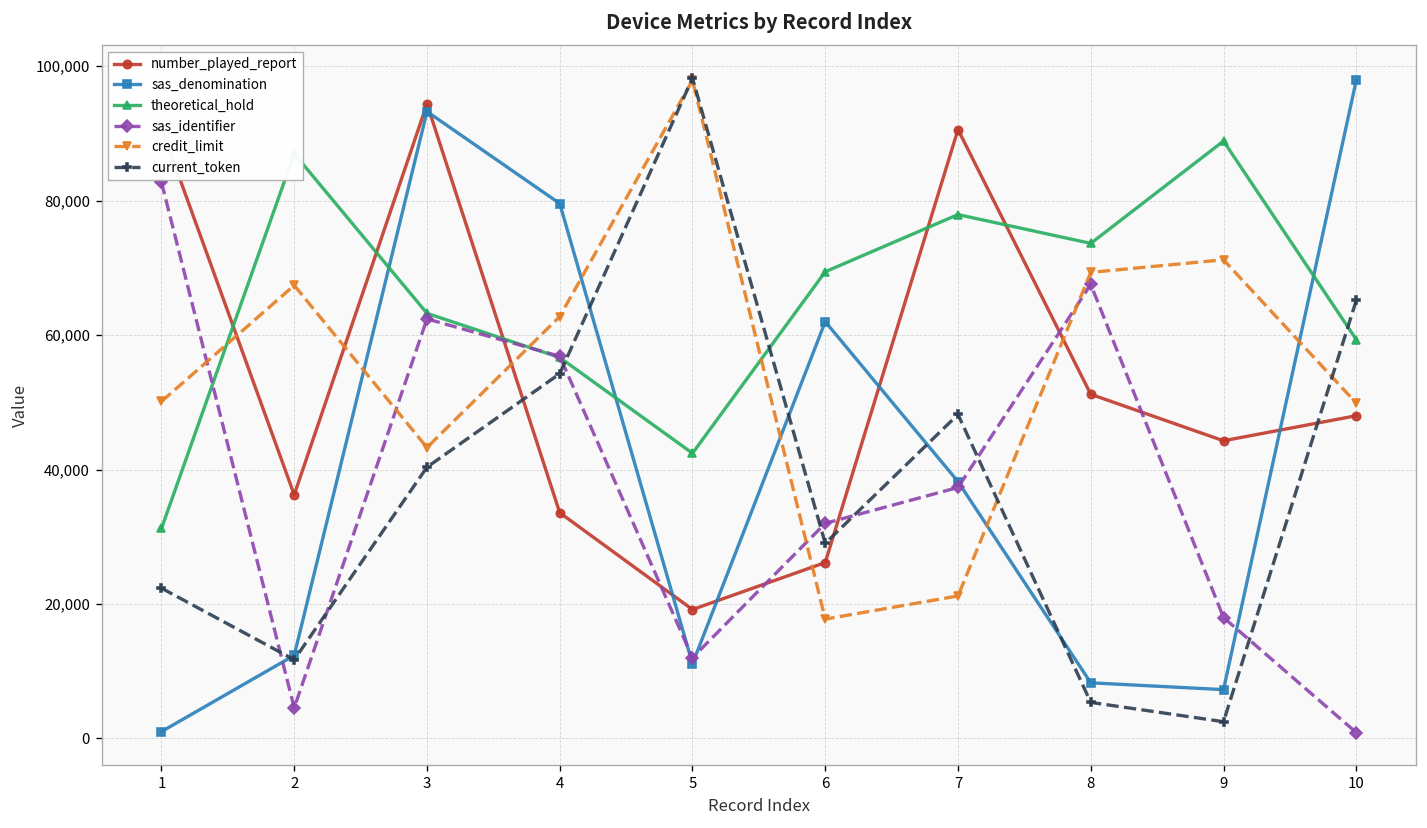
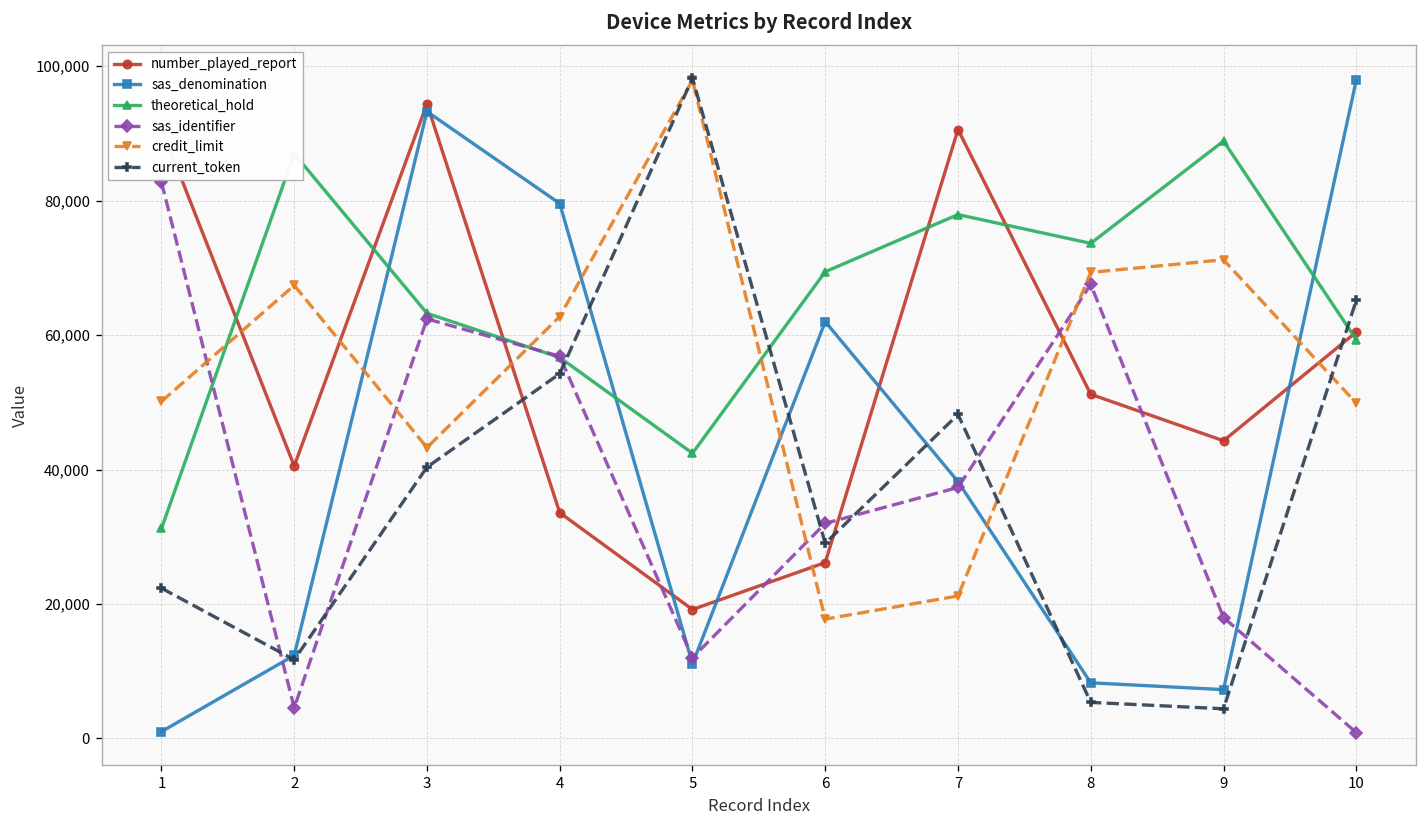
  {
    "number_played_report": {
-     "2": "36,000",
+     "2": "41,000",
      "3": "94,000",
      "4": "34,000",
      "5": "19,000",
      "6": "26,000",
      "7": "91,000",
      "8": "51,000",
      "9": "44,000",
-     "10": "48,000"
+     "10": "60,000"
    },
    "sas_denomination": {
      "1": "1,000",
      "2": "12,000",
      "3": "93,000",
      "4": "80,000",
      "5": "11,000",
      "6": "62,000",
      "7": "38,000",
      "8": "8,000",
      "9": "7,000",
      "10": "98,000"
    },
    "theoretical_hold": {
      "1": "31,000",
      "3": "63,000",
      "5": "42,000",
      "6": "69,000",
      "7": "78,000",
      "8": "74,000",
      "9": "89,000",
      "10": "59,000"
    },
    "sas_identifier": {
      "1": "83,000",
      "2": "5,000",
      "3": "62,000",
      "5": "12,000",
      "6": "32,000",
      "7": "37,000",
      "8": "68,000",
      "9": "18,000",
      "10": "1,000"
    },
    "credit_limit": {
      "1": "50,000",
      "2": "67,000",
      "3": "43,000",
      "4": "63,000",
      "6": "18,000",
      "7": "21,000",
      "8": "69,000",
      "9": "71,000",
      "10": "50,000"
    },
    "current_token": {
      "1": "22,000",
      "2": "12,000",
      "3": "40,000",
      "4": "54,000",
      "6": "29,000",
      "7": "48,000",
      "8": "5,000",
-     "9": "2,000",
+     "9": "4,000",
      "10": "65,000"
    }
  }
